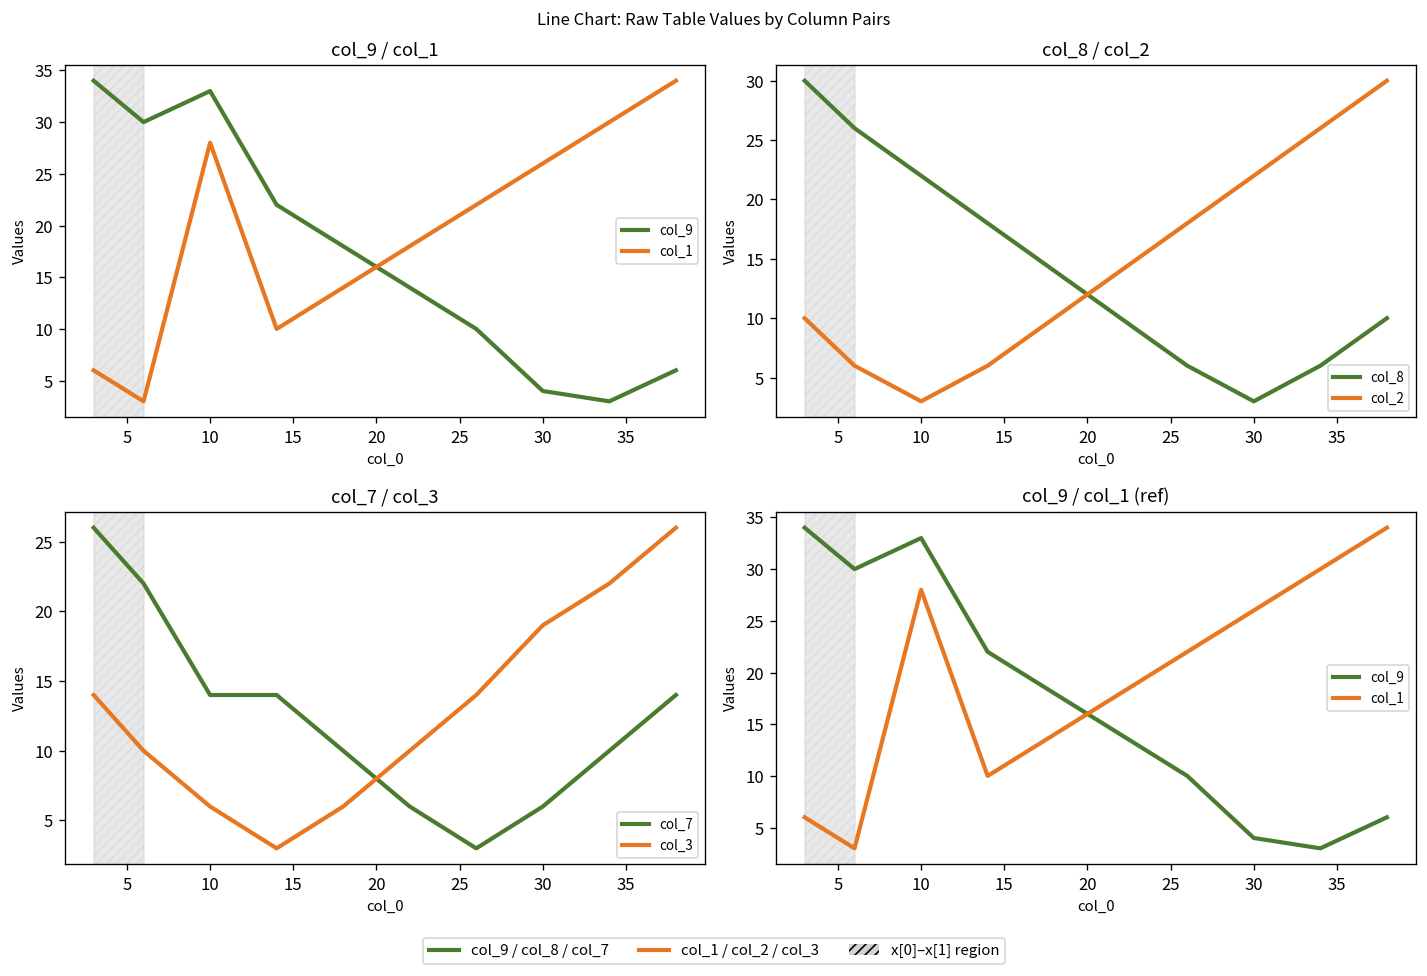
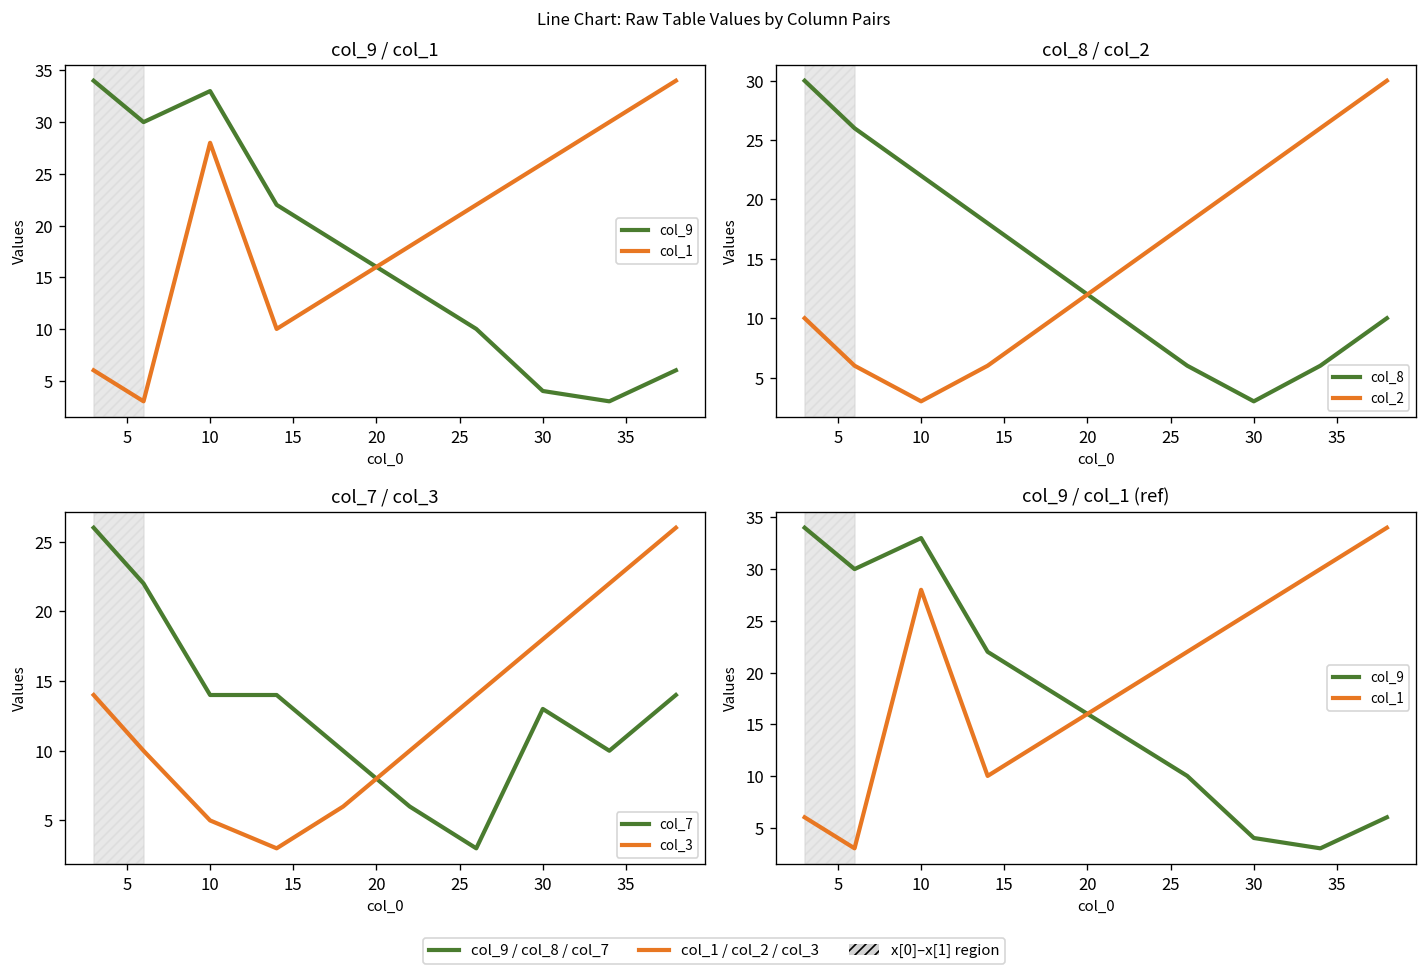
  {
    "col_9 / col_1": {
      "col_9": {
        "10": 33,
        "30": 4
      },
      "col_1": {
        "10": 28,
        "30": 26
      }
    },
    "col_8 / col_2": {
      "col_8": {
        "10": 22,
        "30": 3
      },
      "col_2": {
        "10": 3,
        "30": 22
      }
    },
    "col_7 / col_3": {
      "col_7": {
        "10": 14,
-       "30": 6
+       "30": 13
      },
      "col_3": {
-       "10": 6,
-       "30": 19
+       "10": 5,
+       "30": 18
      }
    },
    "col_9 / col_1 (ref)": {
      "col_9": {
        "10": 33,
        "30": 4
      },
      "col_1": {
        "10": 28,
        "30": 26
      }
    }
  }
